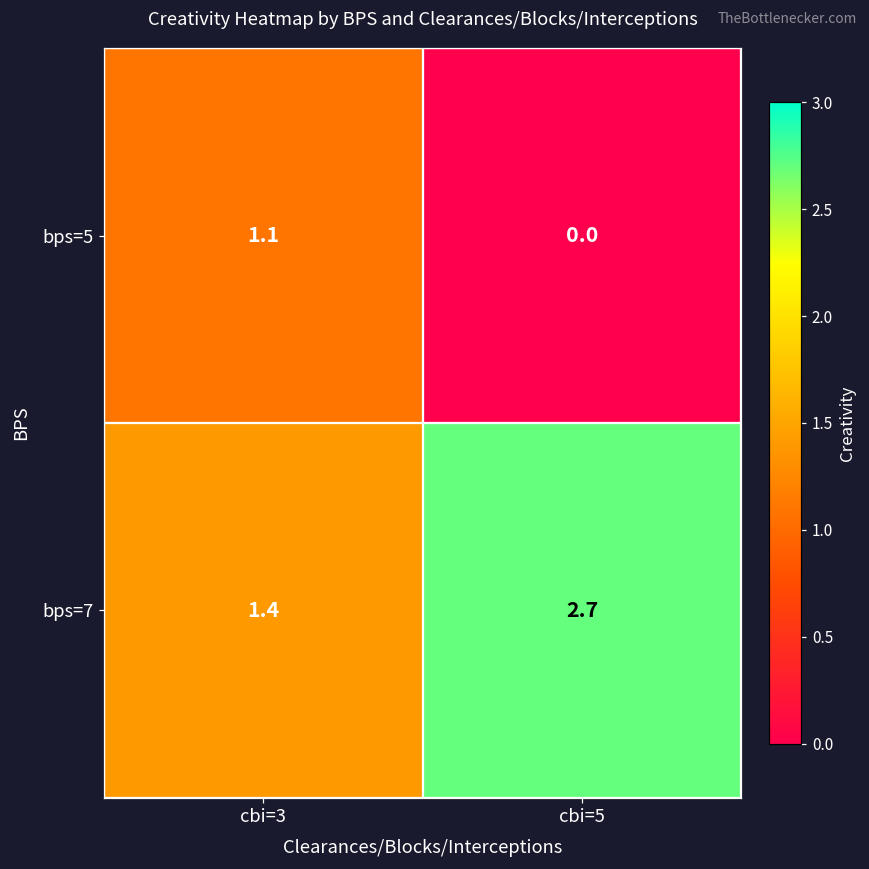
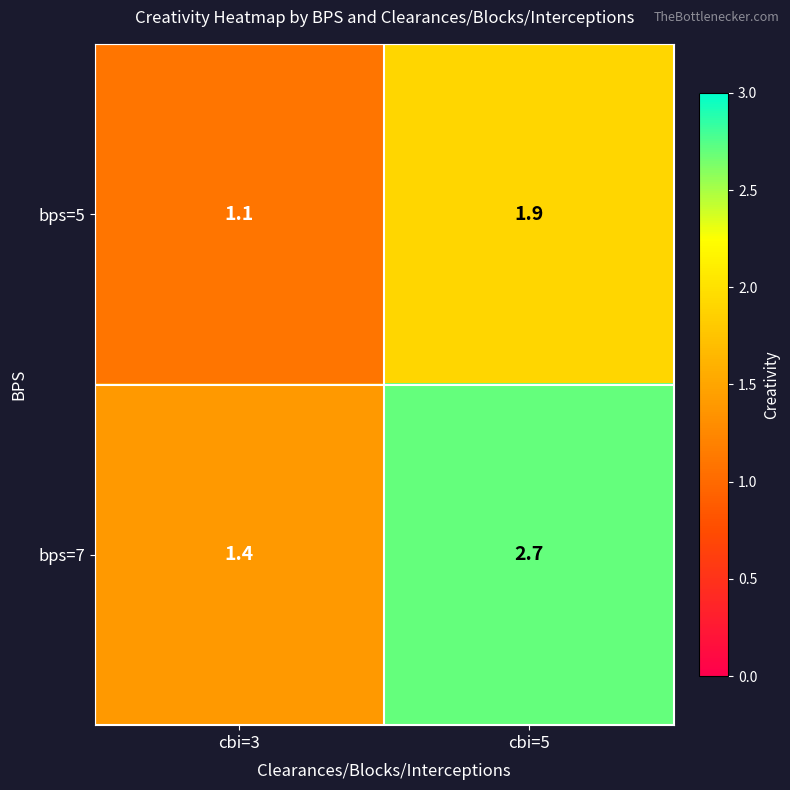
  {
    "bps=5": {
      "cbi=3": 1.1,
-     "cbi=5": 0.0
+     "cbi=5": 1.9
    },
    "bps=7": {
      "cbi=3": 1.4,
      "cbi=5": 2.7
    }
  }
